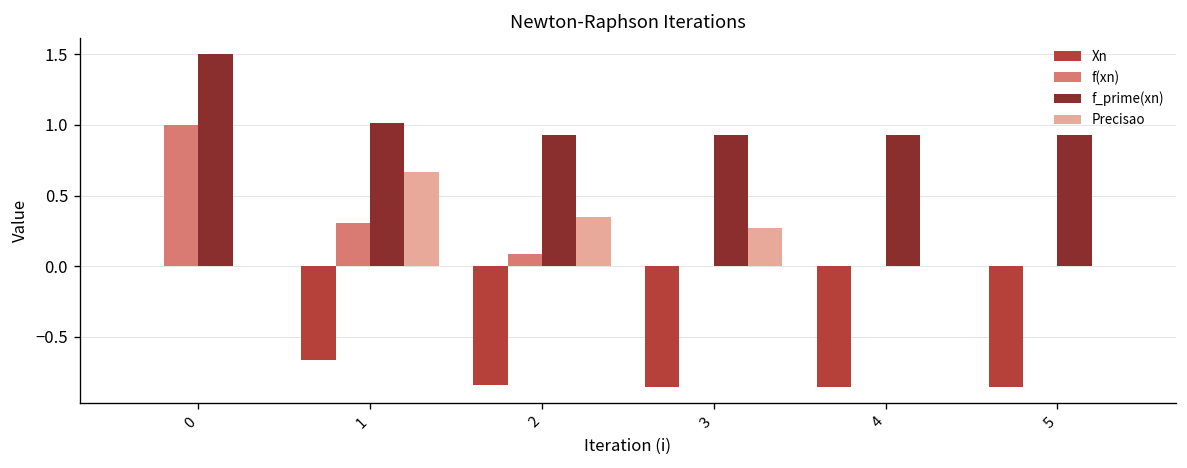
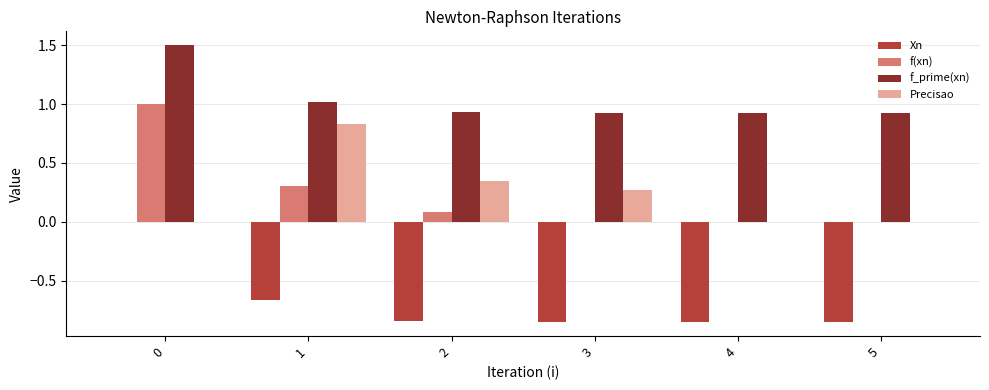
  {
    "f(xn)": {
      "0": 1.00,
      "1": 0.30,
      "2": 0.09,
      "5": 0.00
    },
    "Precisao": {
      "0": 0.00,
-     "1": 0.67,
+     "1": 0.83,
      "2": 0.35,
      "3": 0.27
    }
  }
